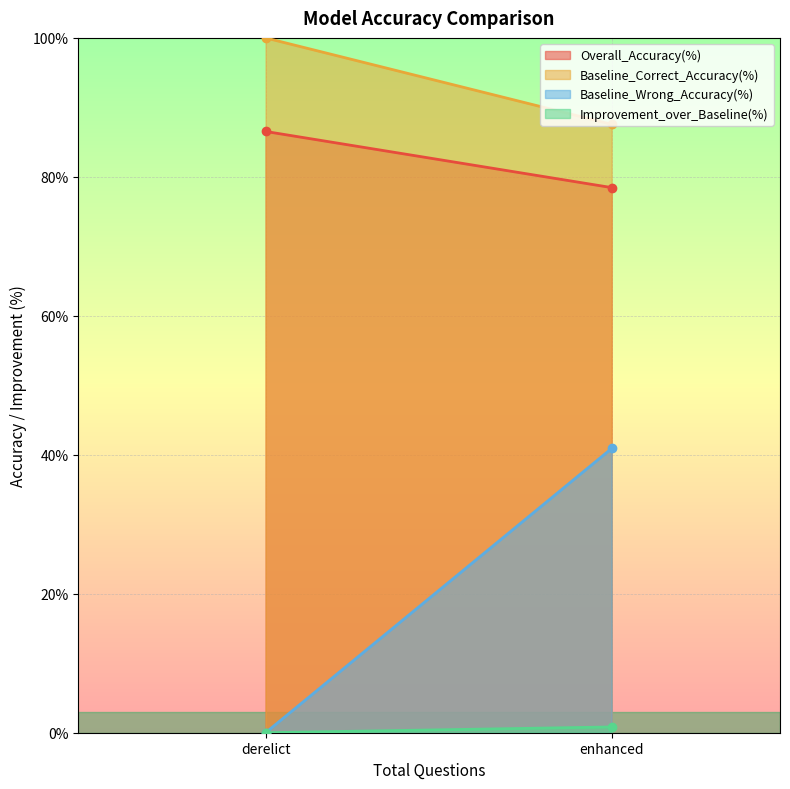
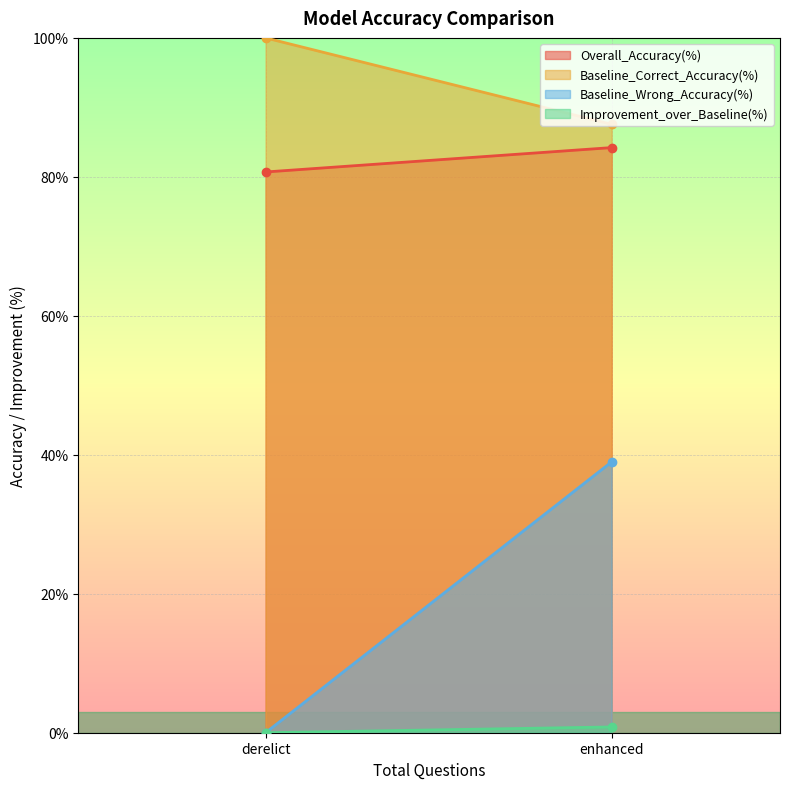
  {
    "Overall_Accuracy(%)": {
-     "derelict": "87%",
-     "enhanced": "78%"
+     "derelict": "81%",
+     "enhanced": "84%"
    },
    "Baseline_Correct_Accuracy(%)": {
      "derelict": "100%"
    },
    "Baseline_Wrong_Accuracy(%)": {
-     "enhanced": "41%"
+     "enhanced": "39%"
    },
    "Improvement_over_Baseline(%)": {
      "enhanced": "1%"
    }
  }
